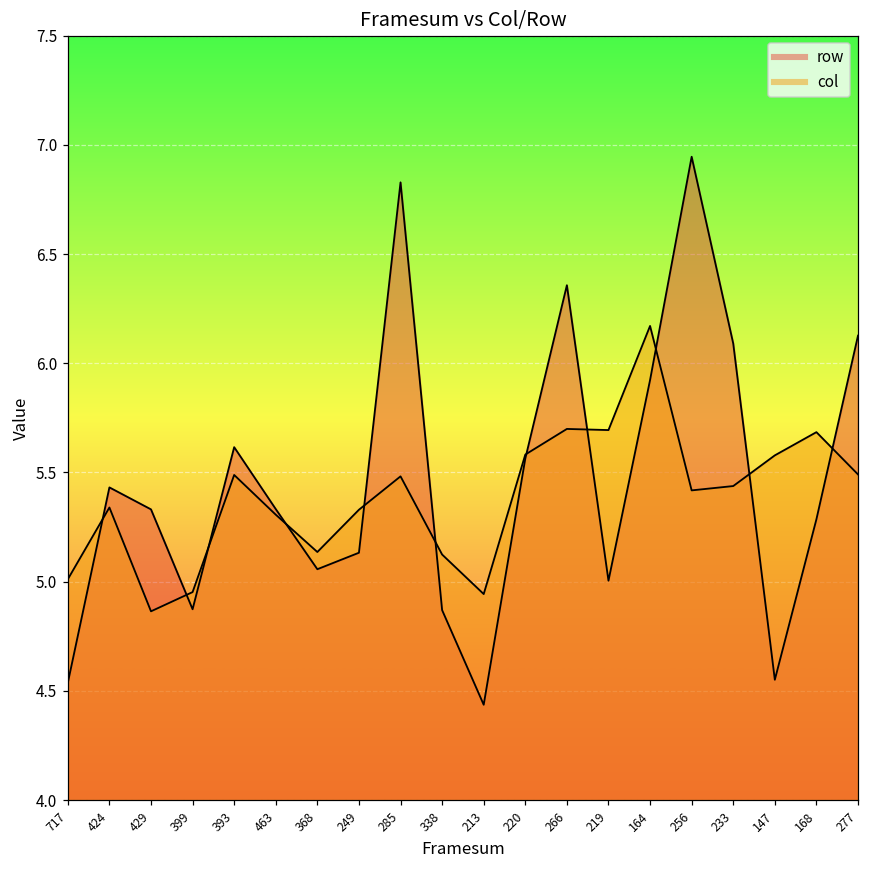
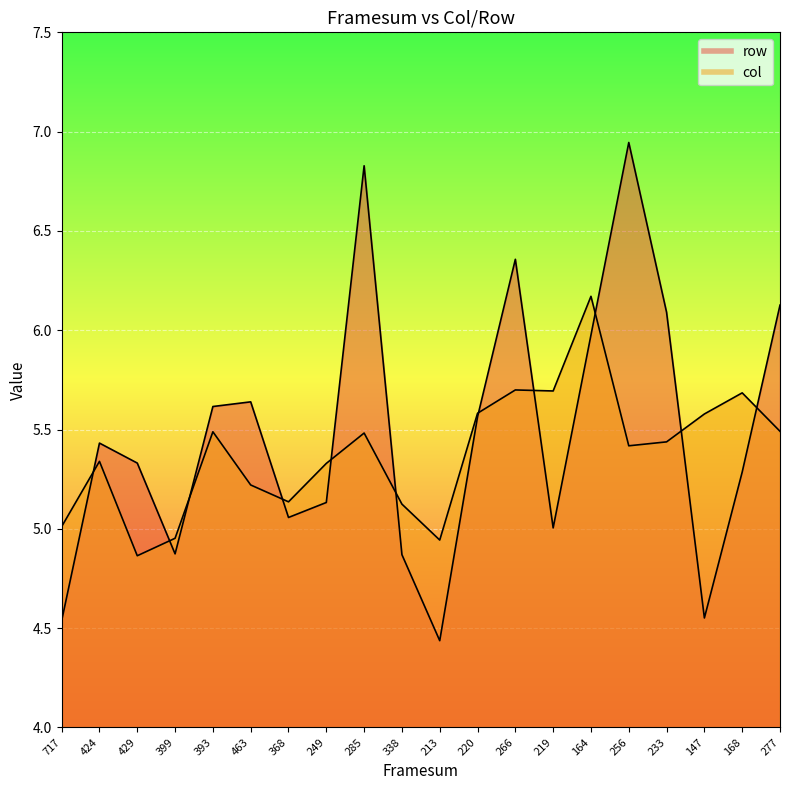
  {
    "row": {
      "717": 4.54,
      "424": 5.43,
      "429": 5.33,
      "399": 4.87,
      "393": 5.62,
-     "463": 5.33,
+     "463": 5.64,
      "368": 5.06,
      "249": 5.13,
      "285": 6.83,
      "338": 4.87,
      "213": 4.44,
      "220": 5.56,
      "266": 6.36,
      "219": 5.00,
-     "164": 5.92,
+     "164": 5.98,
      "256": 6.95,
      "233": 6.09,
      "147": 4.55,
      "168": 5.29,
      "277": 6.13
    },
    "col": {
      "717": 5.01,
      "424": 5.34,
      "429": 4.86,
      "399": 4.95,
      "393": 5.49,
-     "463": 5.31,
+     "463": 5.22,
      "368": 5.14,
      "249": 5.33,
      "285": 5.48,
      "338": 5.12,
      "213": 4.94,
      "220": 5.58,
      "266": 5.70,
      "219": 5.69,
      "164": 6.17,
      "256": 5.42,
      "233": 5.44,
      "147": 5.58,
      "168": 5.68,
      "277": 5.49
    }
  }
